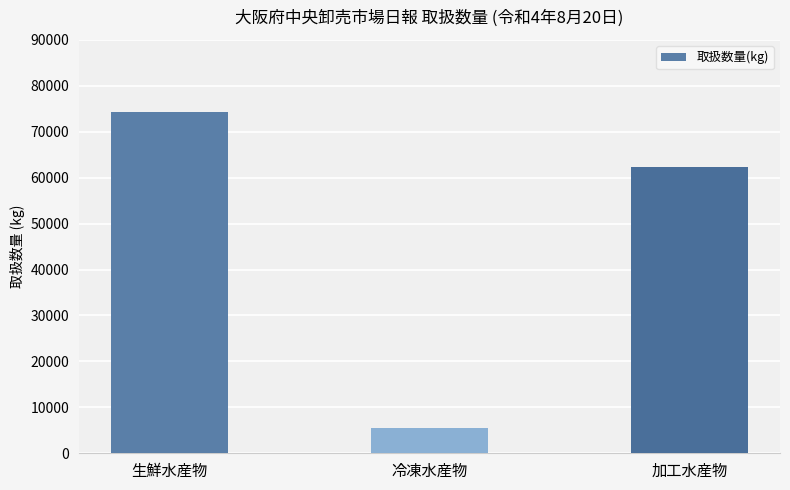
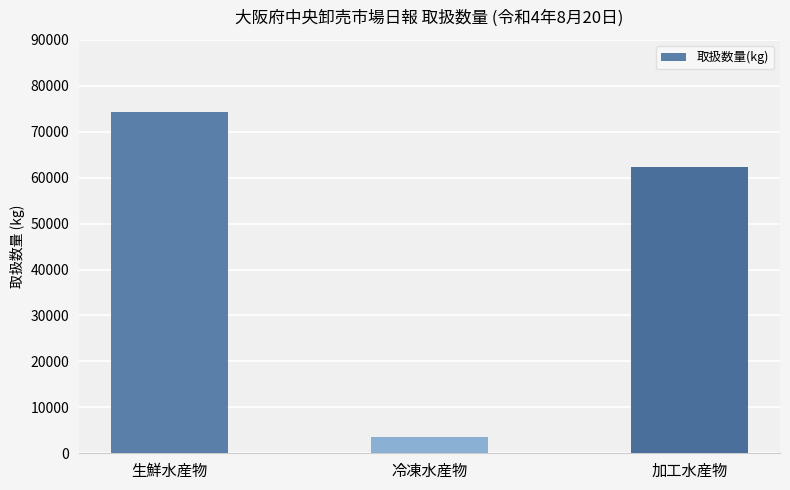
  {
    "生鮮水産物": 74000,
-   "冷凍水産物": 6000,
+   "冷凍水産物": 4000,
    "加工水産物": 62000
  }
